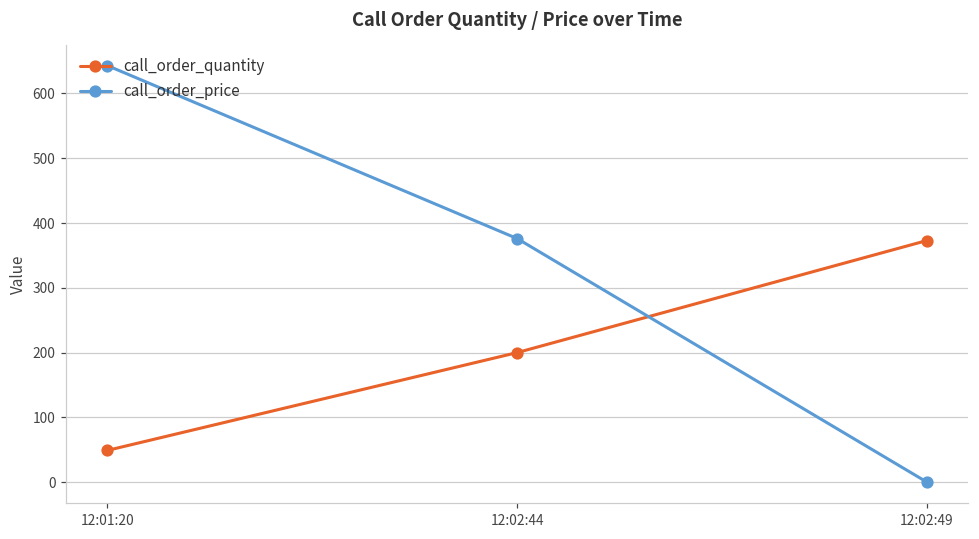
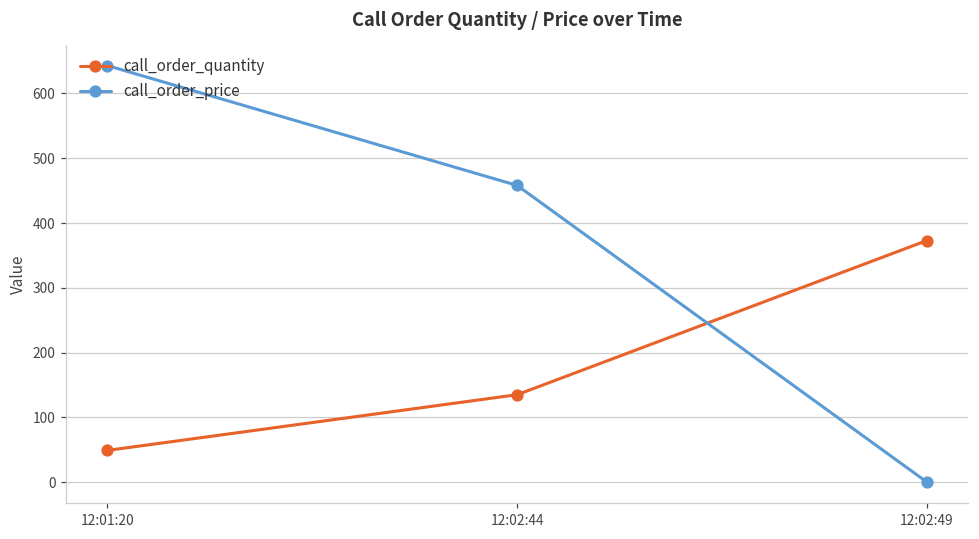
  {
    "call_order_quantity": {
      "12:01:20": 50,
-     "12:02:44": 200,
+     "12:02:44": 140,
      "12:02:49": 370
    },
    "call_order_price": {
      "12:01:20": 640,
-     "12:02:44": 380,
+     "12:02:44": 460,
      "12:02:49": 0
    }
  }
